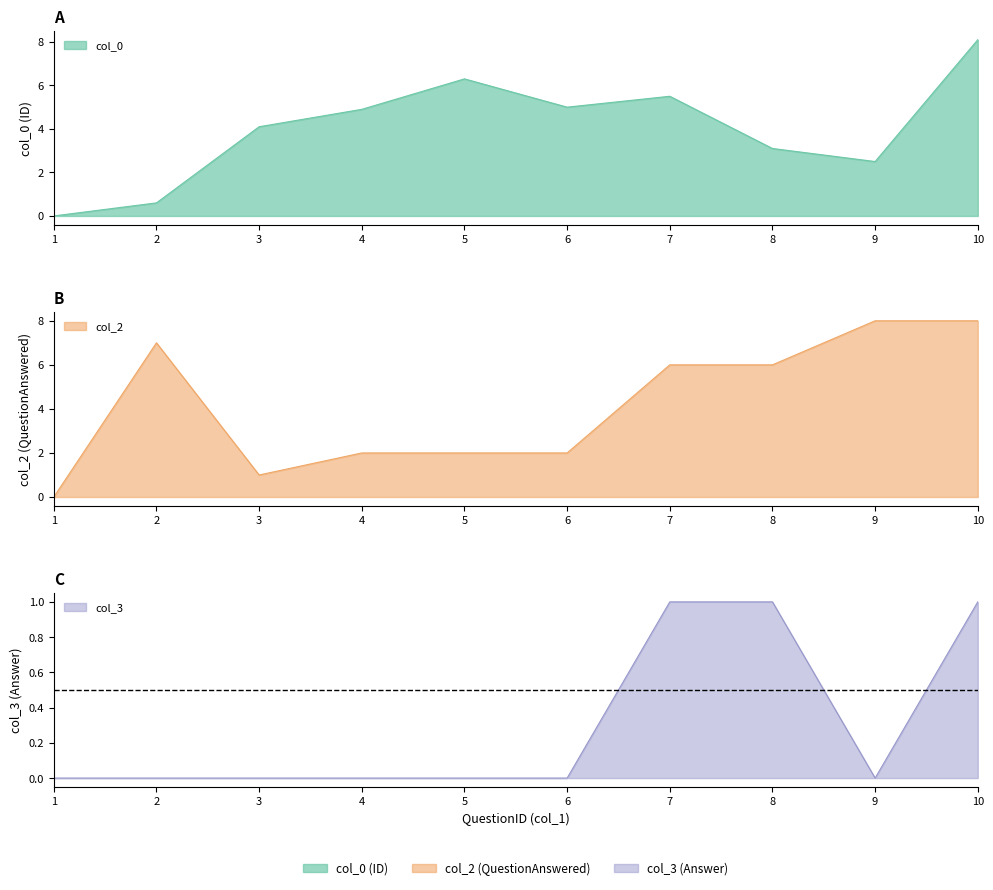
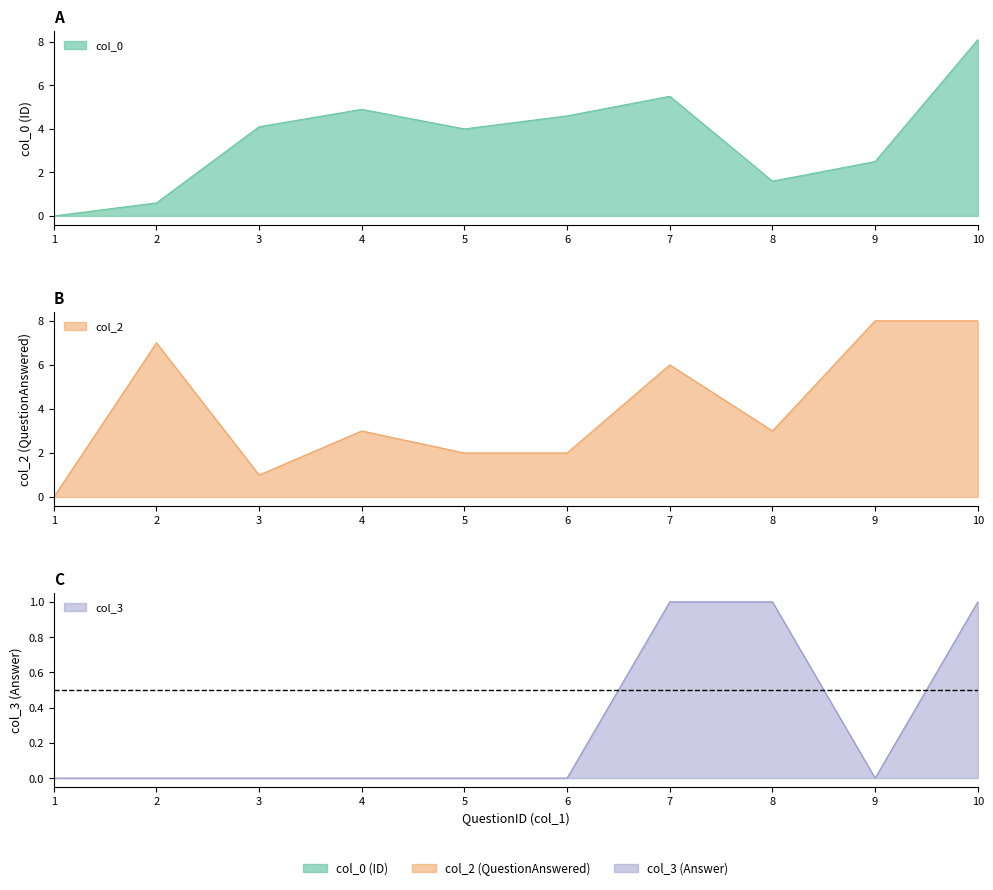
  {
    "A": {
      "1": 0.0,
      "2": 0.6,
      "3": 4.1,
      "4": 4.9,
-     "5": 6.3,
-     "6": 5.0,
+     "5": 4.0,
+     "6": 4.6,
      "7": 5.5,
-     "8": 3.1,
+     "8": 1.6,
      "9": 2.5,
      "10": 8.1
    },
    "B": {
      "1": 0,
      "2": 7,
      "3": 1,
-     "4": 2,
+     "4": 3,
      "5": 2,
      "6": 2,
      "7": 6,
-     "8": 6,
+     "8": 3,
      "9": 8,
      "10": 8
    },
    "C": {
      "1": 0.00,
      "2": 0.00,
      "3": 0.00,
      "4": 0.00,
      "5": 0.00,
      "6": 0.00,
      "7": 1.00,
      "8": 1.00,
      "9": 0.00,
      "10": 1.00
    }
  }
